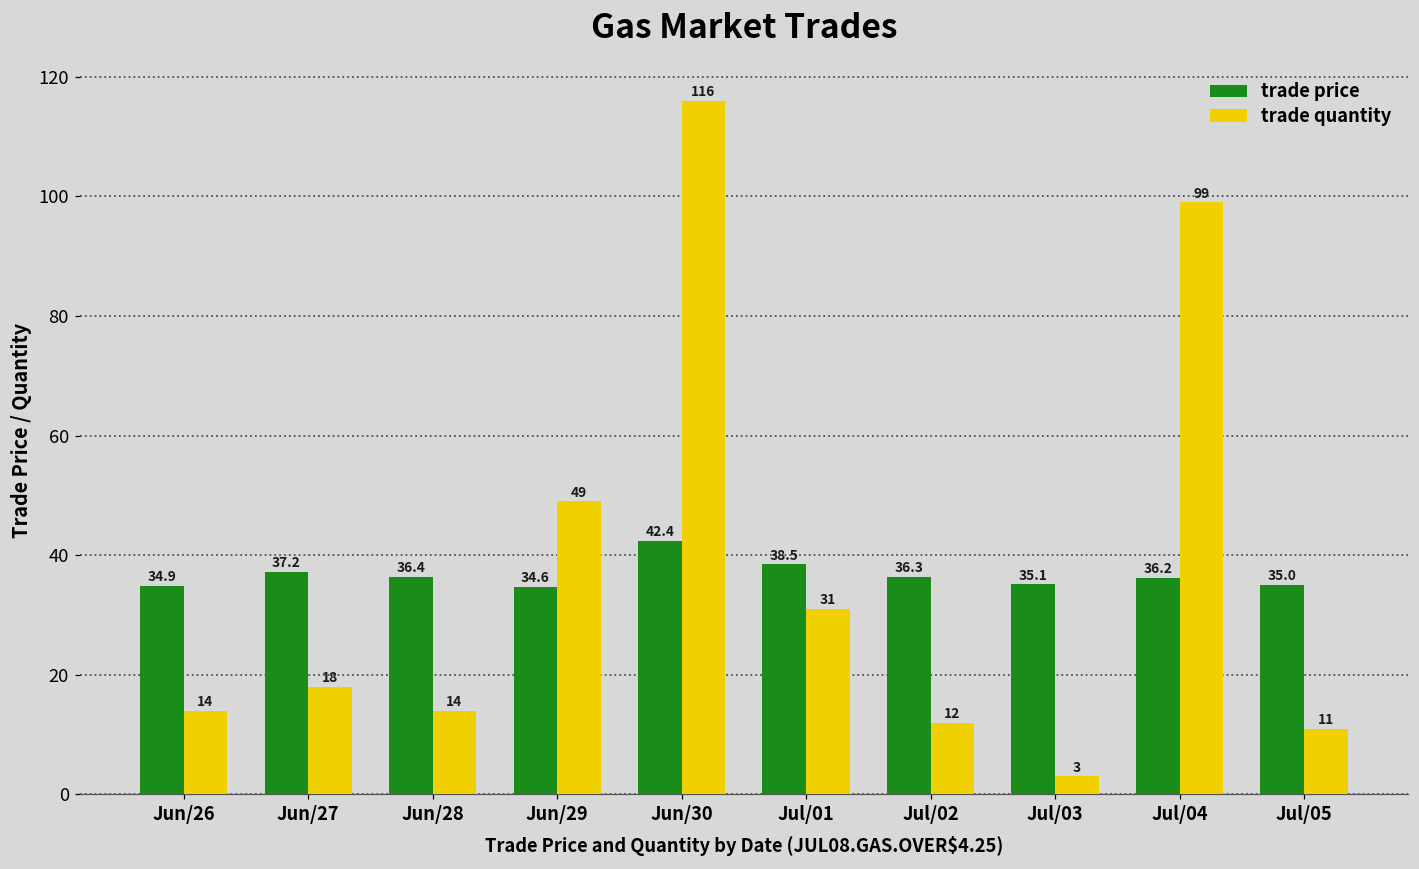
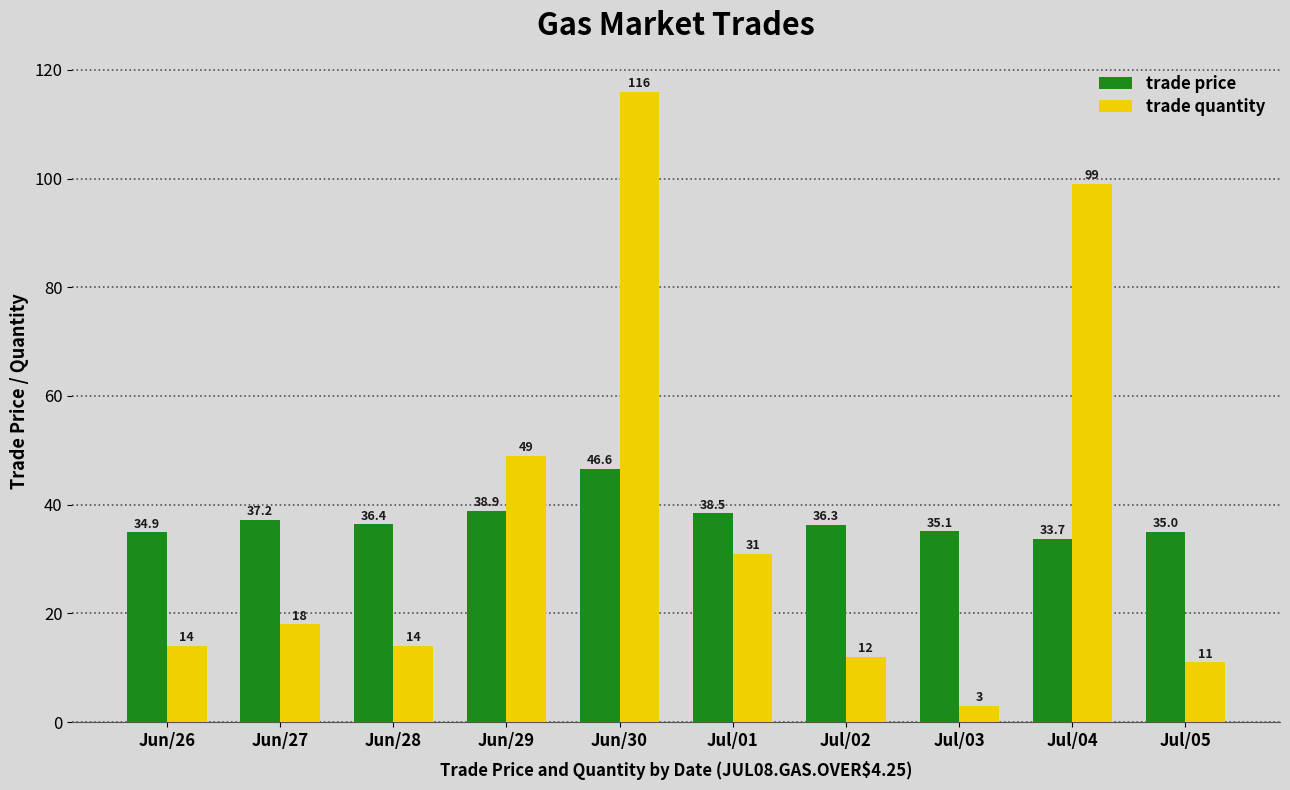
  {
    "trade price": {
      "Jun/26": 34.9,
      "Jun/27": 37.2,
      "Jun/28": 36.4,
-     "Jun/29": 34.6,
-     "Jun/30": 42.4,
+     "Jun/29": 38.9,
+     "Jun/30": 46.6,
      "Jul/01": 38.5,
      "Jul/02": 36.3,
      "Jul/03": 35.1,
-     "Jul/04": 36.2,
+     "Jul/04": 33.7,
      "Jul/05": 35.0
    },
    "trade quantity": {
      "Jun/26": 14,
      "Jun/27": 18,
      "Jun/28": 14,
      "Jun/29": 49,
      "Jun/30": 116,
      "Jul/01": 31,
      "Jul/02": 12,
      "Jul/03": 3,
      "Jul/04": 99,
      "Jul/05": 11
    }
  }
